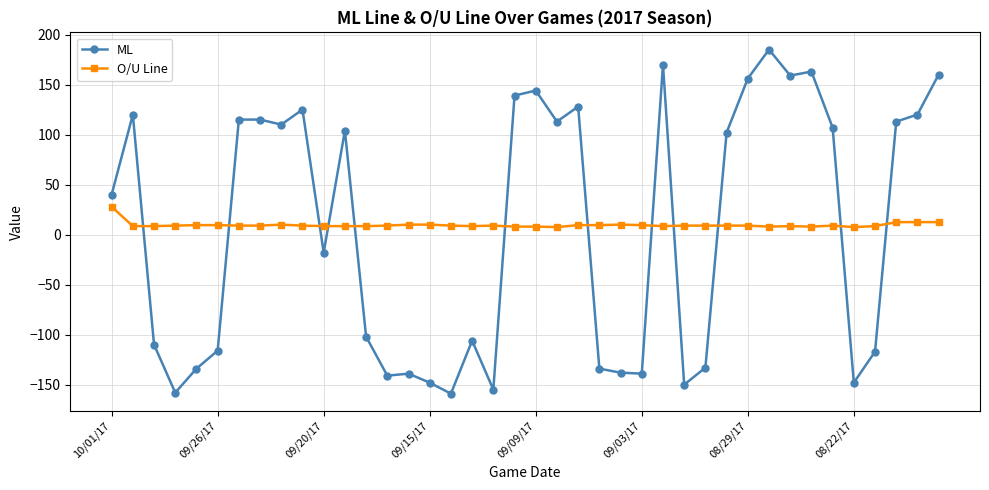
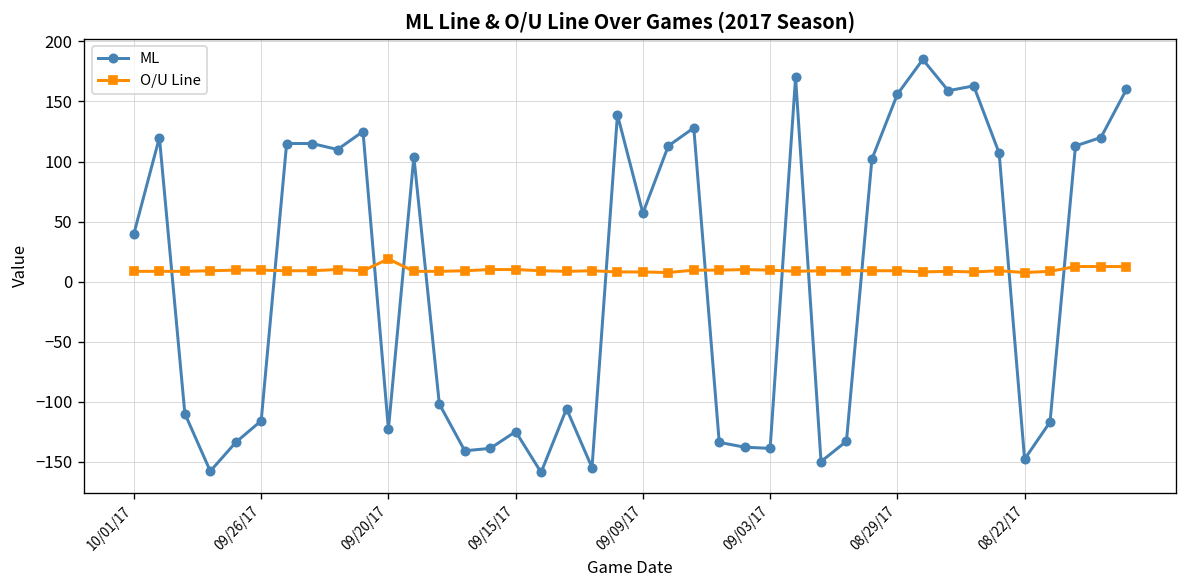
  {
    "ML": {
      "10/01/17": 40,
      "09/26/17": -116,
-     "09/20/17": -18,
-     "09/15/17": -148,
-     "09/09/17": 144,
+     "09/20/17": -123,
+     "09/15/17": -125,
+     "09/09/17": 57,
      "09/03/17": -139,
      "08/29/17": 156,
      "08/22/17": -148
    },
    "O/U Line": {
-     "10/01/17": 28,
+     "10/01/17": 9,
      "09/26/17": 10,
-     "09/20/17": 9,
+     "09/20/17": 19,
      "09/15/17": 10,
      "09/09/17": 8,
      "09/03/17": 10,
      "08/29/17": 9,
      "08/22/17": 8
    }
  }
